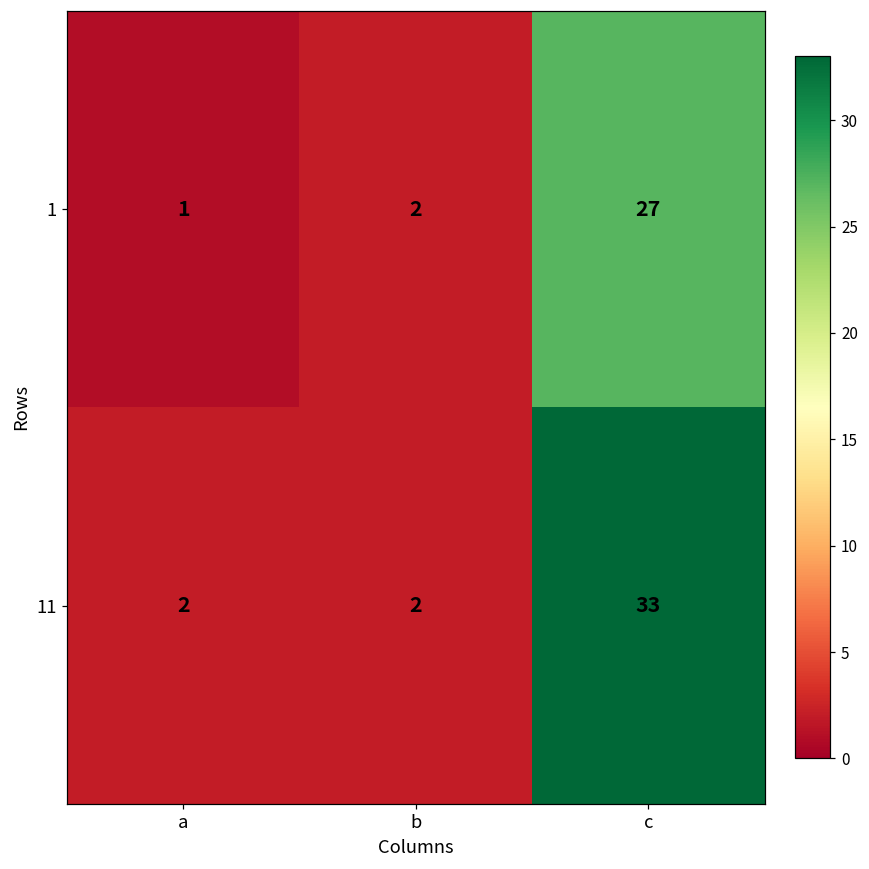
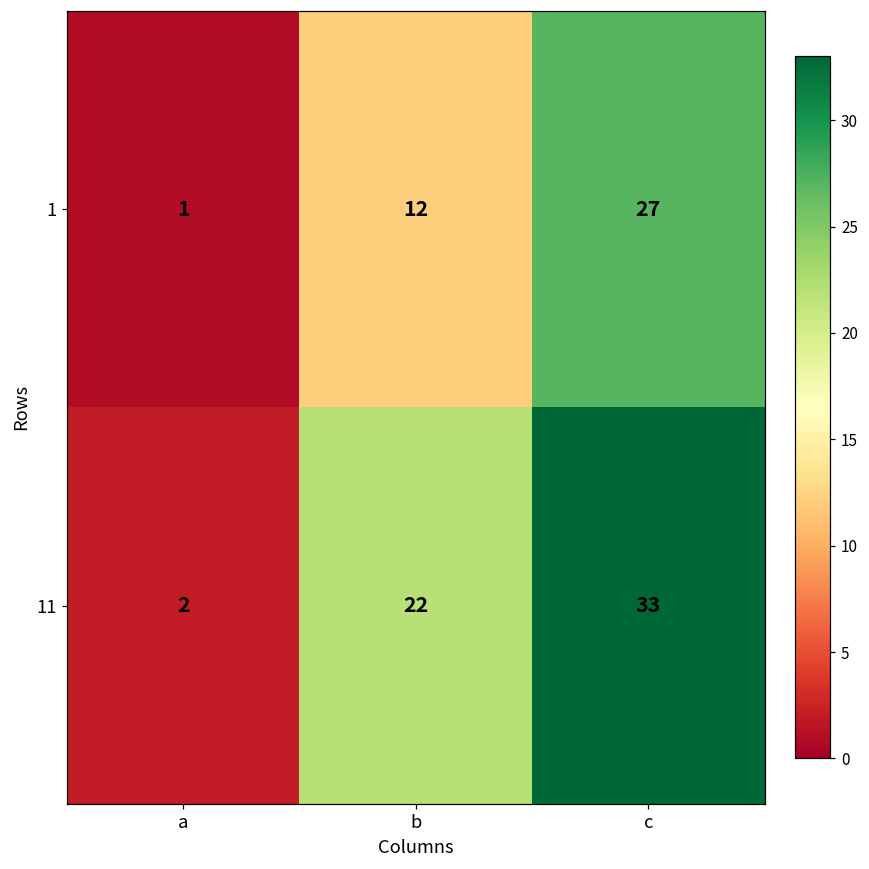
  {
    "1": {
      "a": 1,
-     "b": 2,
+     "b": 12,
      "c": 27
    },
    "11": {
      "a": 2,
-     "b": 2,
+     "b": 22,
      "c": 33
    }
  }
